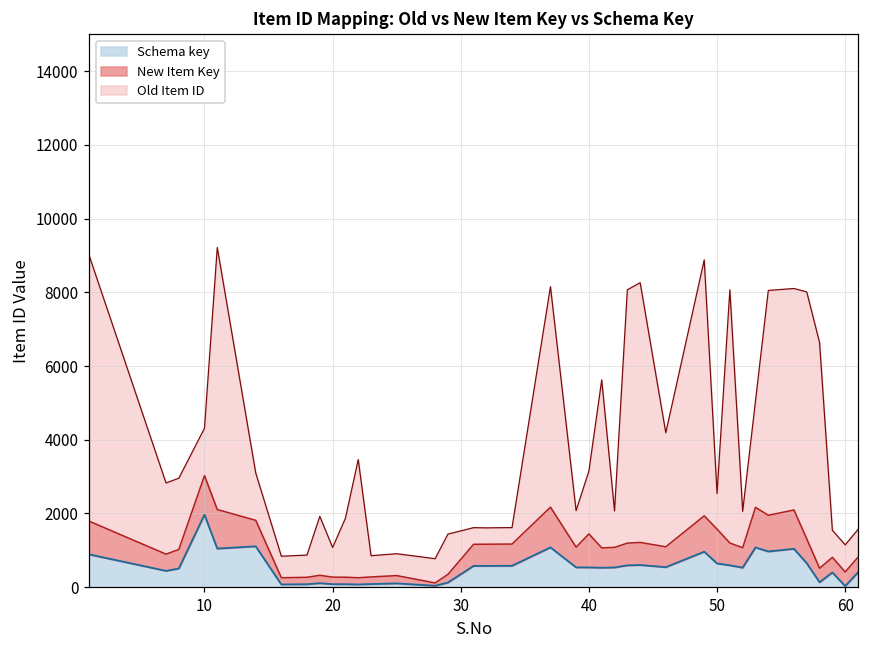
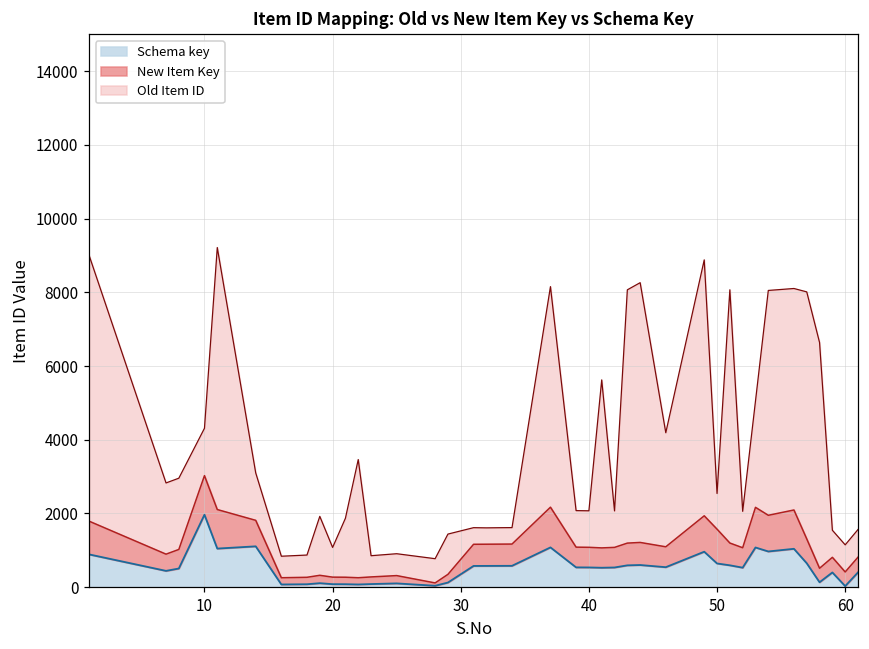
  {
    "Schema key": {
      "10": 2000,
      "20": 100,
      "40": 500,
      "50": 600,
      "60": 0
    },
    "New Item Key": {
      "10": 1100,
      "20": 200,
-     "40": 900,
+     "40": 500,
      "50": 900,
      "60": 400
    },
    "Old Item ID": {
      "10": 1300,
      "20": 800,
-     "40": 1700,
+     "40": 1000,
      "50": 1000,
      "60": 700
    }
  }
